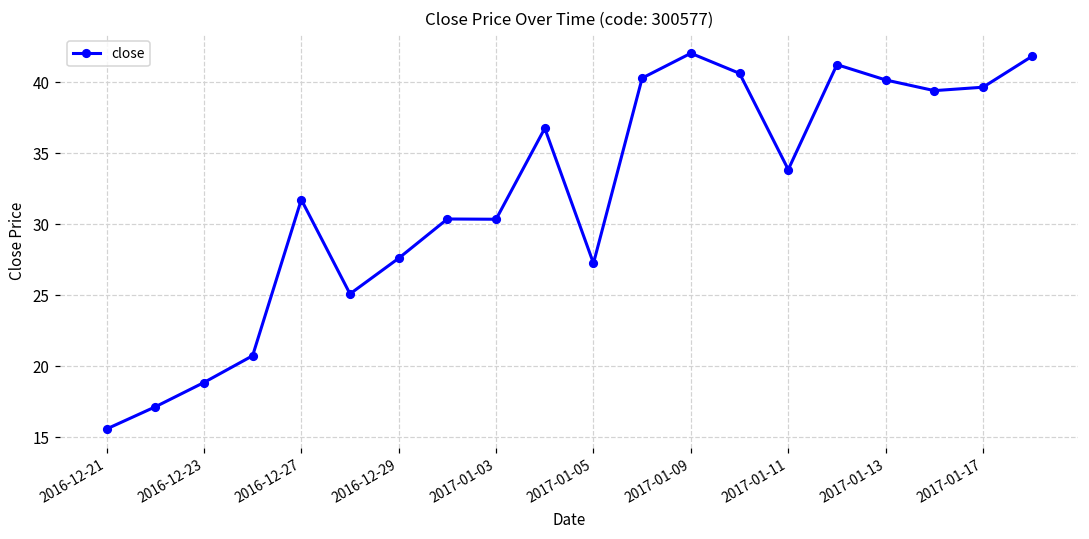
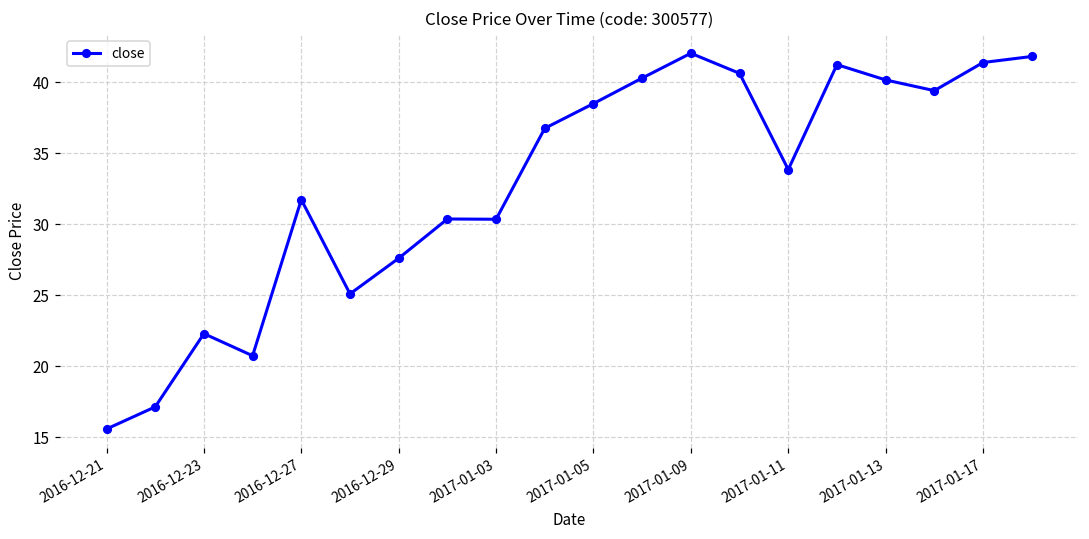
  {
    "2016-12-21": 15.6,
-   "2016-12-23": 18.9,
+   "2016-12-23": 22.3,
    "2016-12-27": 31.7,
    "2016-12-29": 27.6,
    "2017-01-03": 30.3,
-   "2017-01-05": 27.2,
+   "2017-01-05": 38.5,
    "2017-01-09": 42.0,
    "2017-01-11": 33.8,
    "2017-01-13": 40.2,
-   "2017-01-17": 39.6
+   "2017-01-17": 41.4
  }
